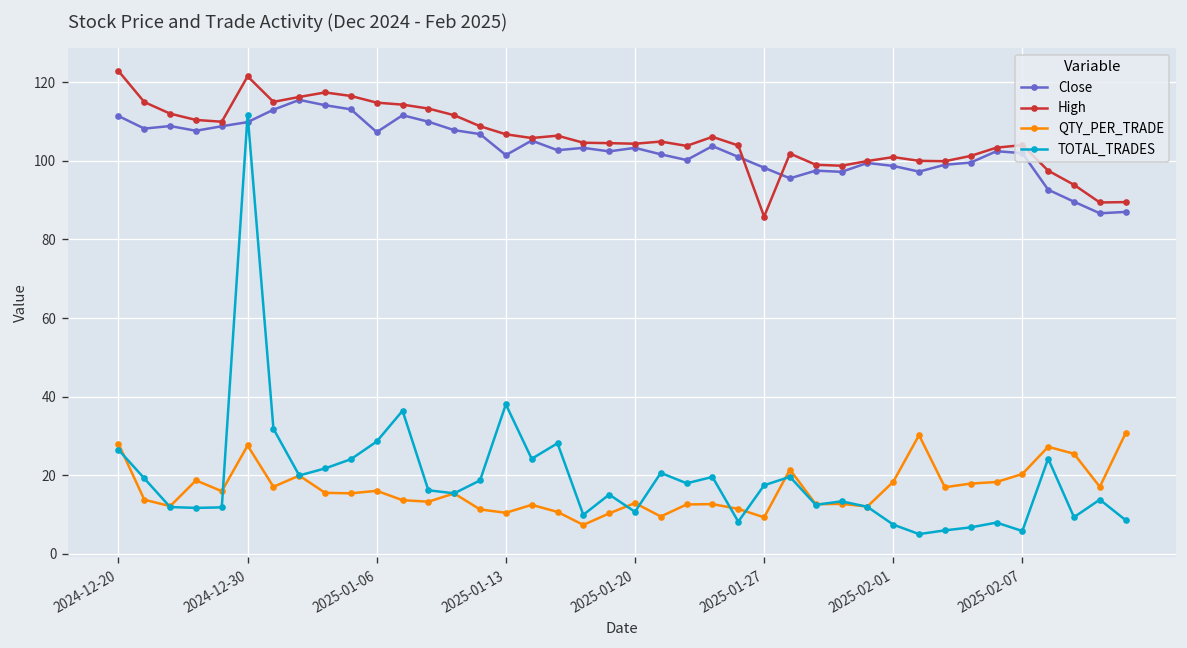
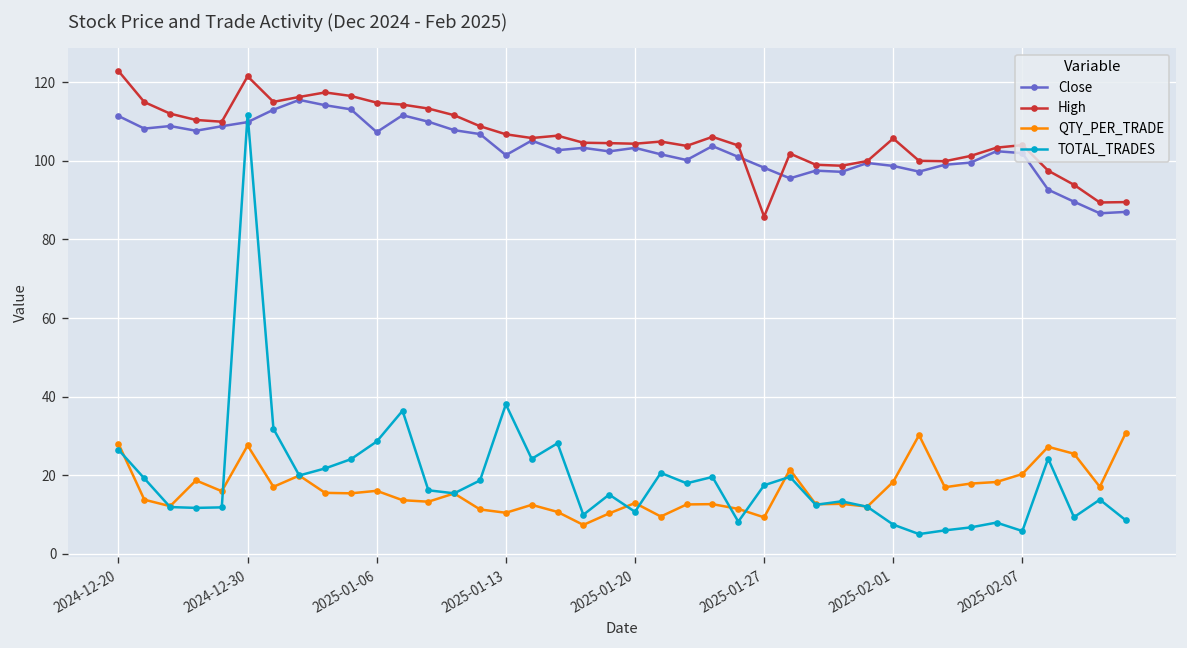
  {
    "Close": {
      "2024-12-20": 111,
      "2024-12-30": 110,
      "2025-01-06": 107,
      "2025-01-13": 101,
      "2025-01-20": 103,
      "2025-01-27": 98,
      "2025-02-01": 99
    },
    "High": {
      "2024-12-20": 123,
      "2024-12-30": 122,
      "2025-01-06": 115,
      "2025-01-13": 107,
      "2025-01-20": 104,
      "2025-01-27": 86,
-     "2025-02-01": 101
+     "2025-02-01": 106
    },
    "QTY_PER_TRADE": {
      "2024-12-20": 28,
      "2024-12-30": 28,
      "2025-01-06": 16,
      "2025-01-13": 10,
      "2025-01-20": 13,
      "2025-01-27": 9,
      "2025-02-01": 18,
      "2025-02-07": 20
    },
    "TOTAL_TRADES": {
      "2024-12-20": 26,
      "2024-12-30": 112,
      "2025-01-06": 29,
      "2025-01-13": 38,
      "2025-01-20": 11,
      "2025-01-27": 17,
      "2025-02-01": 7,
      "2025-02-07": 6
    }
  }
